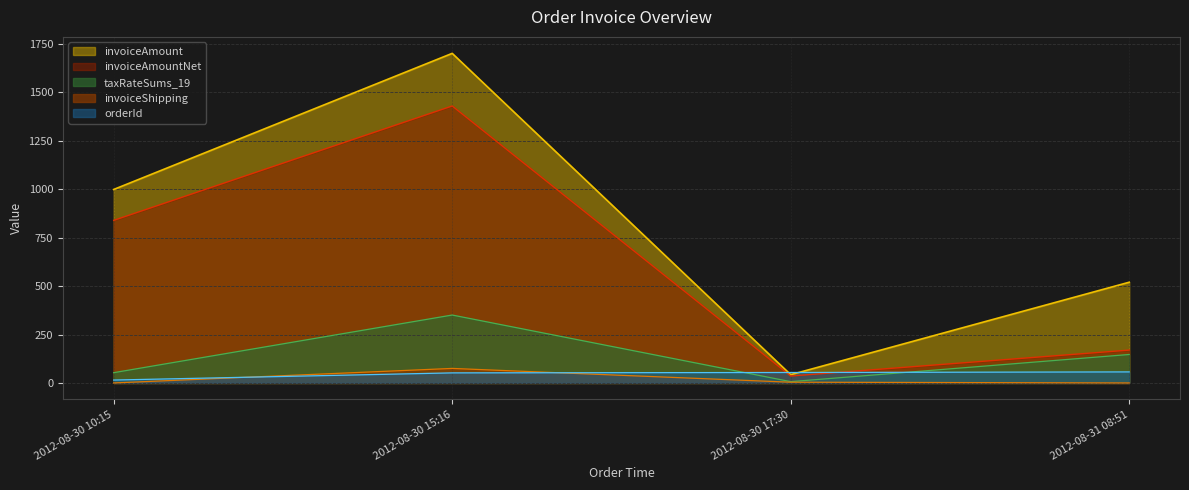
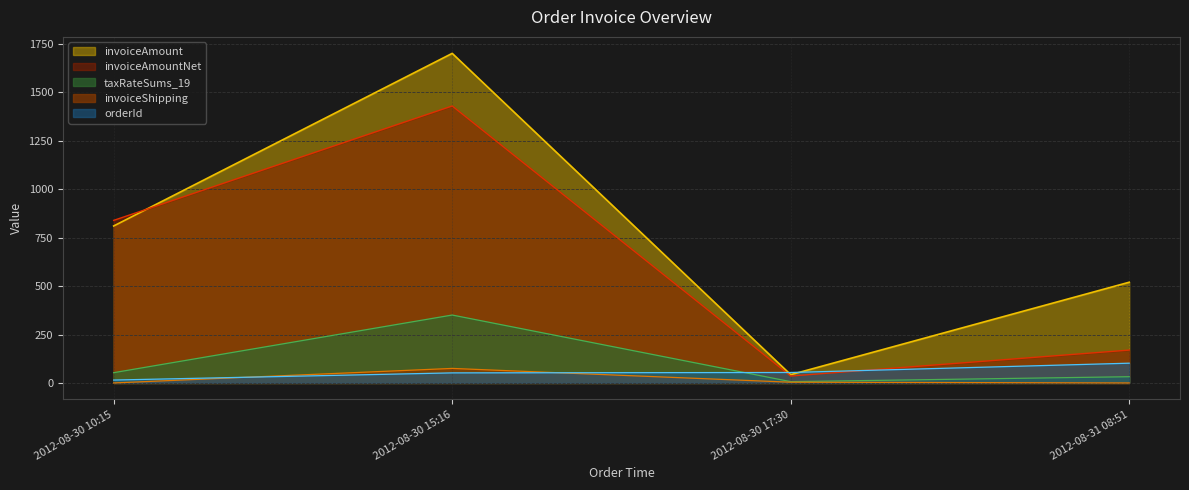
  {
    "invoiceAmount": {
-     "2012-08-30 10:15": 1000,
+     "2012-08-30 10:15": 810,
      "2012-08-30 15:16": 1700,
      "2012-08-31 08:51": 520
    },
    "taxRateSums_19": {
      "2012-08-30 10:15": 50,
      "2012-08-30 15:16": 350,
-     "2012-08-31 08:51": 150
+     "2012-08-31 08:51": 30
    },
    "orderId": {
      "2012-08-30 10:15": 20,
      "2012-08-30 15:16": 50,
-     "2012-08-31 08:51": 60
+     "2012-08-31 08:51": 100
    }
  }
